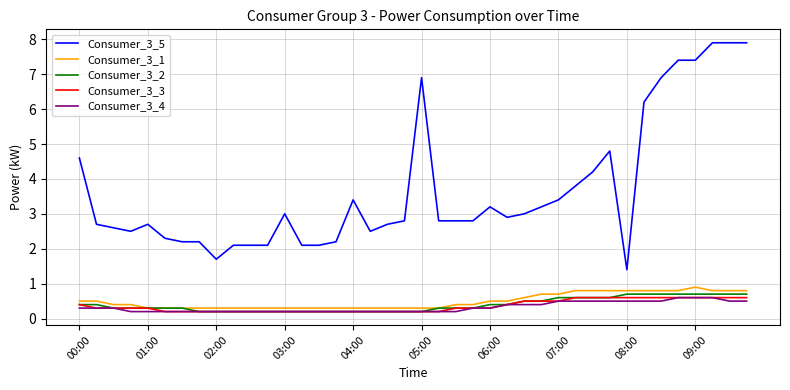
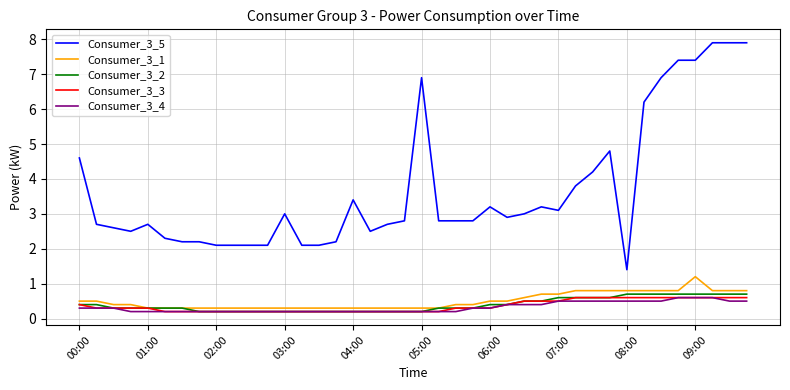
  {
    "Consumer_3_5": {
      "00:00": 4.6,
      "01:00": 2.7,
-     "02:00": 1.7,
+     "02:00": 2.1,
      "03:00": 3.0,
      "04:00": 3.4,
      "05:00": 6.9,
      "06:00": 3.2,
-     "07:00": 3.4,
+     "07:00": 3.1,
      "08:00": 1.4,
      "09:00": 7.4
    },
    "Consumer_3_1": {
      "00:00": 0.5,
      "02:00": 0.3,
      "03:00": 0.3,
      "04:00": 0.3,
      "05:00": 0.3,
      "06:00": 0.5,
      "07:00": 0.7,
      "08:00": 0.8,
-     "09:00": 0.9
+     "09:00": 1.2
    },
    "Consumer_3_2": {
      "06:00": 0.4,
      "07:00": 0.6,
      "08:00": 0.7,
      "09:00": 0.7
    },
    "Consumer_3_3": {
      "08:00": 0.6
    },
    "Consumer_3_4": {
      "00:00": 0.3,
      "01:00": 0.2,
      "08:00": 0.5
    }
  }
